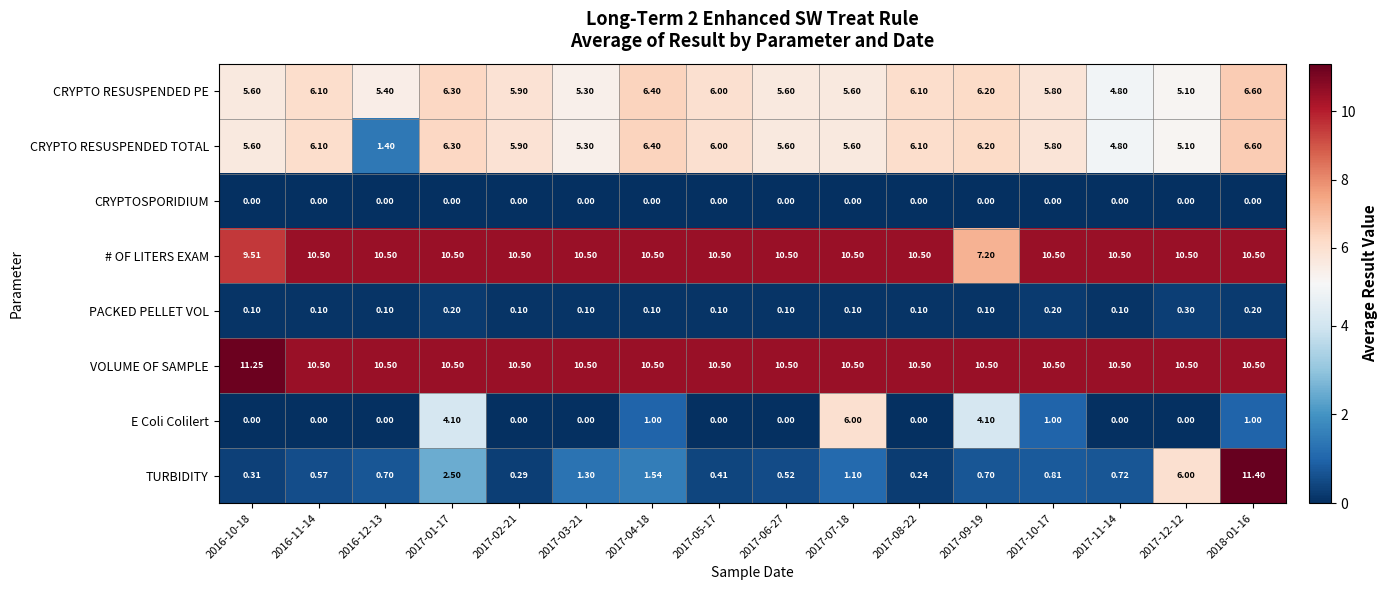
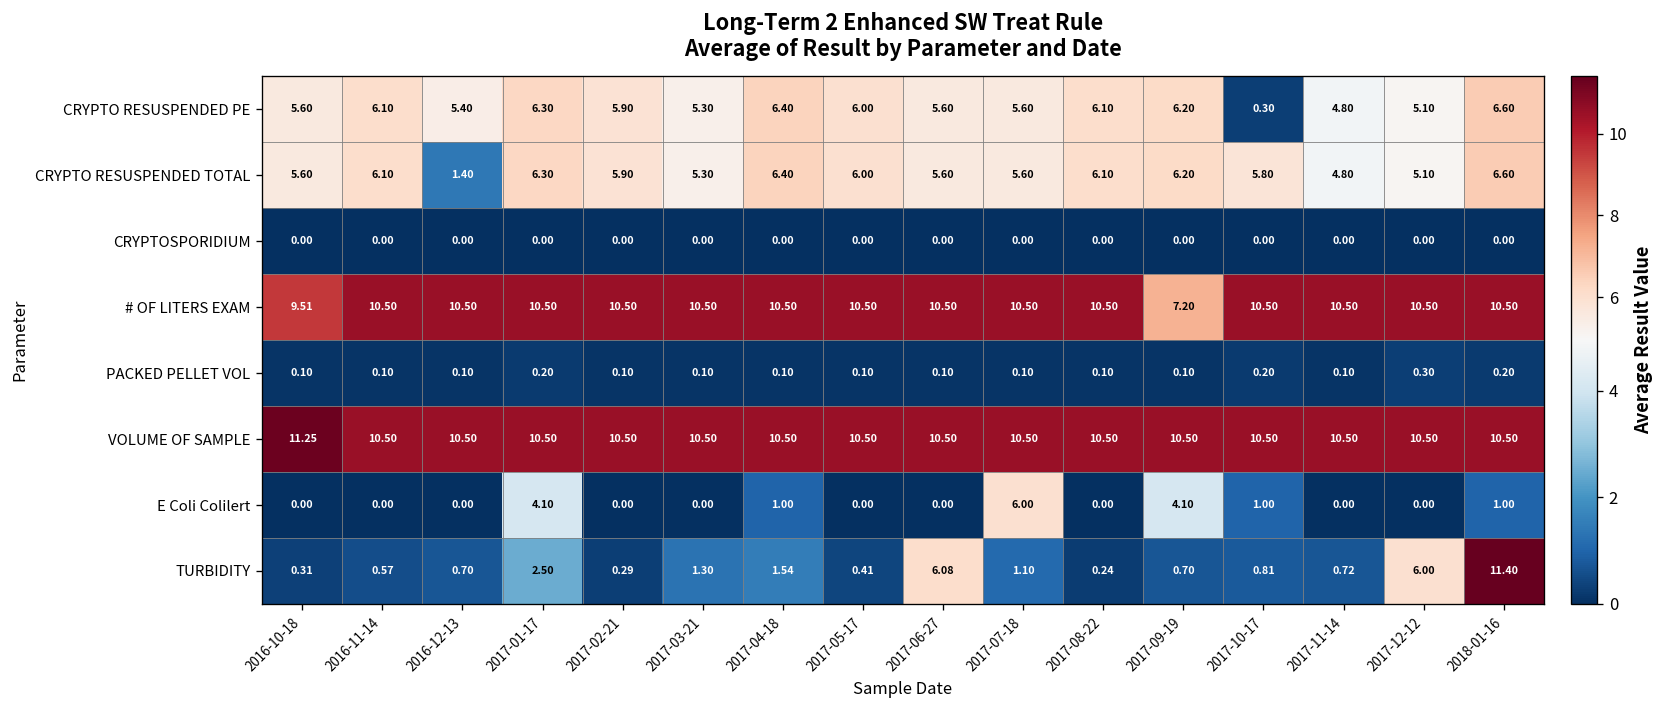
  {
    "CRYPTO RESUSPENDED PE": {
      "2016-10-18": 5.60,
      "2016-11-14": 6.10,
      "2016-12-13": 5.40,
      "2017-01-17": 6.30,
      "2017-02-21": 5.90,
      "2017-03-21": 5.30,
      "2017-04-18": 6.40,
      "2017-05-17": 6.00,
      "2017-06-27": 5.60,
      "2017-07-18": 5.60,
      "2017-08-22": 6.10,
      "2017-09-19": 6.20,
-     "2017-10-17": 5.80,
+     "2017-10-17": 0.30,
      "2017-11-14": 4.80,
      "2017-12-12": 5.10,
      "2018-01-16": 6.60
    },
    "CRYPTO RESUSPENDED TOTAL": {
      "2016-10-18": 5.60,
      "2016-11-14": 6.10,
      "2016-12-13": 1.40,
      "2017-01-17": 6.30,
      "2017-02-21": 5.90,
      "2017-03-21": 5.30,
      "2017-04-18": 6.40,
      "2017-05-17": 6.00,
      "2017-06-27": 5.60,
      "2017-07-18": 5.60,
      "2017-08-22": 6.10,
      "2017-09-19": 6.20,
      "2017-10-17": 5.80,
      "2017-11-14": 4.80,
      "2017-12-12": 5.10,
      "2018-01-16": 6.60
    },
    "CRYPTOSPORIDIUM": {
      "2016-10-18": 0.00,
      "2016-11-14": 0.00,
      "2016-12-13": 0.00,
      "2017-01-17": 0.00,
      "2017-02-21": 0.00,
      "2017-03-21": 0.00,
      "2017-04-18": 0.00,
      "2017-05-17": 0.00,
      "2017-06-27": 0.00,
      "2017-07-18": 0.00,
      "2017-08-22": 0.00,
      "2017-09-19": 0.00,
      "2017-10-17": 0.00,
      "2017-11-14": 0.00,
      "2017-12-12": 0.00,
      "2018-01-16": 0.00
    },
    "# OF LITERS EXAM": {
      "2016-10-18": 9.51,
      "2016-11-14": 10.50,
      "2016-12-13": 10.50,
      "2017-01-17": 10.50,
      "2017-02-21": 10.50,
      "2017-03-21": 10.50,
      "2017-04-18": 10.50,
      "2017-05-17": 10.50,
      "2017-06-27": 10.50,
      "2017-07-18": 10.50,
      "2017-08-22": 10.50,
      "2017-09-19": 7.20,
      "2017-10-17": 10.50,
      "2017-11-14": 10.50,
      "2017-12-12": 10.50,
      "2018-01-16": 10.50
    },
    "PACKED PELLET VOL": {
      "2016-10-18": 0.10,
      "2016-11-14": 0.10,
      "2016-12-13": 0.10,
      "2017-01-17": 0.20,
      "2017-02-21": 0.10,
      "2017-03-21": 0.10,
      "2017-04-18": 0.10,
      "2017-05-17": 0.10,
      "2017-06-27": 0.10,
      "2017-07-18": 0.10,
      "2017-08-22": 0.10,
      "2017-09-19": 0.10,
      "2017-10-17": 0.20,
      "2017-11-14": 0.10,
      "2017-12-12": 0.30,
      "2018-01-16": 0.20
    },
    "VOLUME OF SAMPLE": {
      "2016-10-18": 11.25,
      "2016-11-14": 10.50,
      "2016-12-13": 10.50,
      "2017-01-17": 10.50,
      "2017-02-21": 10.50,
      "2017-03-21": 10.50,
      "2017-04-18": 10.50,
      "2017-05-17": 10.50,
      "2017-06-27": 10.50,
      "2017-07-18": 10.50,
      "2017-08-22": 10.50,
      "2017-09-19": 10.50,
      "2017-10-17": 10.50,
      "2017-11-14": 10.50,
      "2017-12-12": 10.50,
      "2018-01-16": 10.50
    },
    "E Coli Colilert": {
      "2016-10-18": 0.00,
      "2016-11-14": 0.00,
      "2016-12-13": 0.00,
      "2017-01-17": 4.10,
      "2017-02-21": 0.00,
      "2017-03-21": 0.00,
      "2017-04-18": 1.00,
      "2017-05-17": 0.00,
      "2017-06-27": 0.00,
      "2017-07-18": 6.00,
      "2017-08-22": 0.00,
      "2017-09-19": 4.10,
      "2017-10-17": 1.00,
      "2017-11-14": 0.00,
      "2017-12-12": 0.00,
      "2018-01-16": 1.00
    },
    "TURBIDITY": {
      "2016-10-18": 0.31,
      "2016-11-14": 0.57,
      "2016-12-13": 0.70,
      "2017-01-17": 2.50,
      "2017-02-21": 0.29,
      "2017-03-21": 1.30,
      "2017-04-18": 1.54,
      "2017-05-17": 0.41,
-     "2017-06-27": 0.52,
+     "2017-06-27": 6.08,
      "2017-07-18": 1.10,
      "2017-08-22": 0.24,
      "2017-09-19": 0.70,
      "2017-10-17": 0.81,
      "2017-11-14": 0.72,
      "2017-12-12": 6.00,
      "2018-01-16": 11.40
    }
  }
